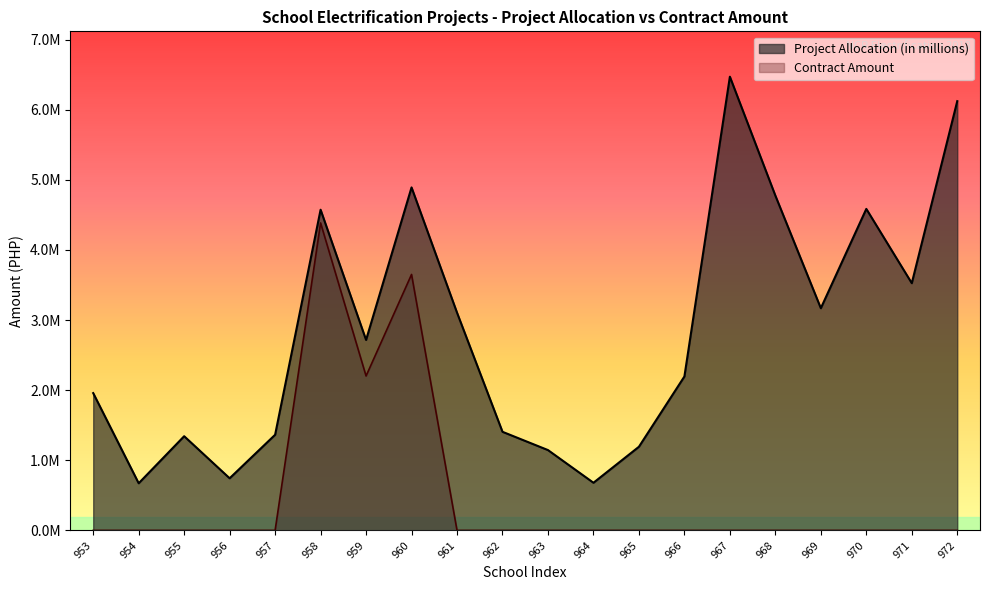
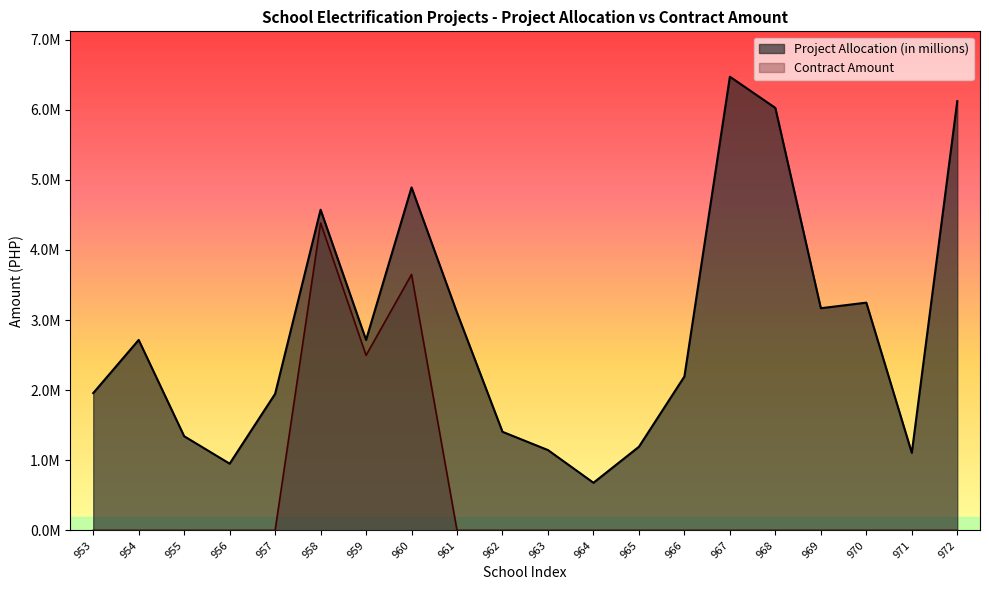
  {
    "Project Allocation (in millions)": {
      "953": 2000000,
-     "954": 700000,
+     "954": 2700000,
      "955": 1300000,
-     "956": 700000,
-     "957": 1400000,
+     "956": 1000000,
+     "957": 1900000,
      "958": 4600000,
      "959": 2700000,
      "960": 4900000,
      "961": 3100000,
      "962": 1400000,
      "963": 1100000,
      "964": 700000,
      "965": 1200000,
      "966": 2200000,
      "967": 6500000,
-     "968": 4800000,
+     "968": 6000000,
      "969": 3200000,
-     "970": 4600000,
-     "971": 3500000,
+     "970": 3200000,
+     "971": 1100000,
      "972": 6100000
    },
    "Contract Amount": {
      "958": 4400000,
-     "959": 2200000,
+     "959": 2500000,
      "960": 3700000
    }
  }
